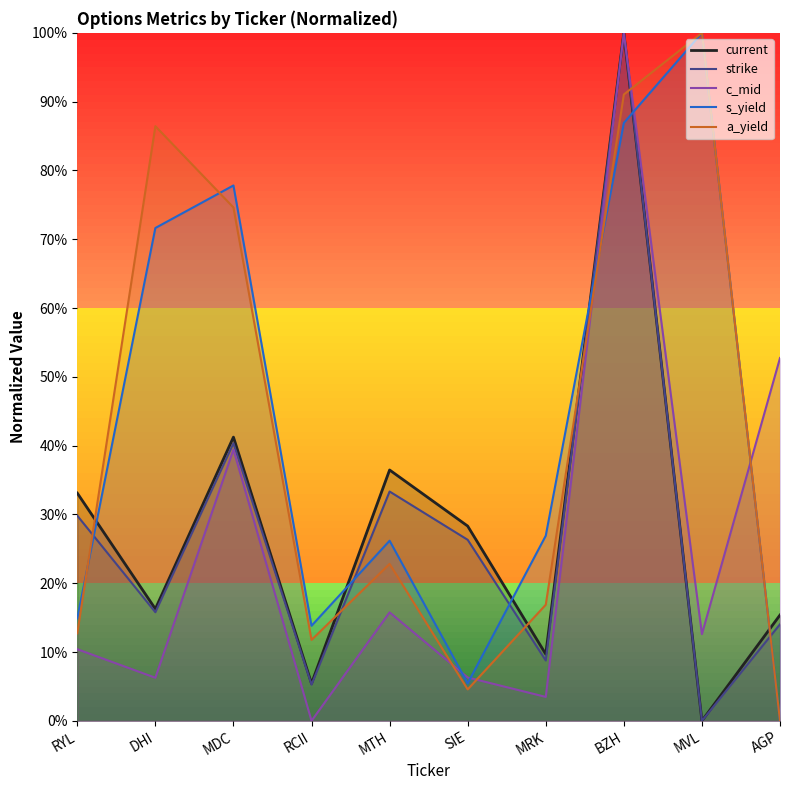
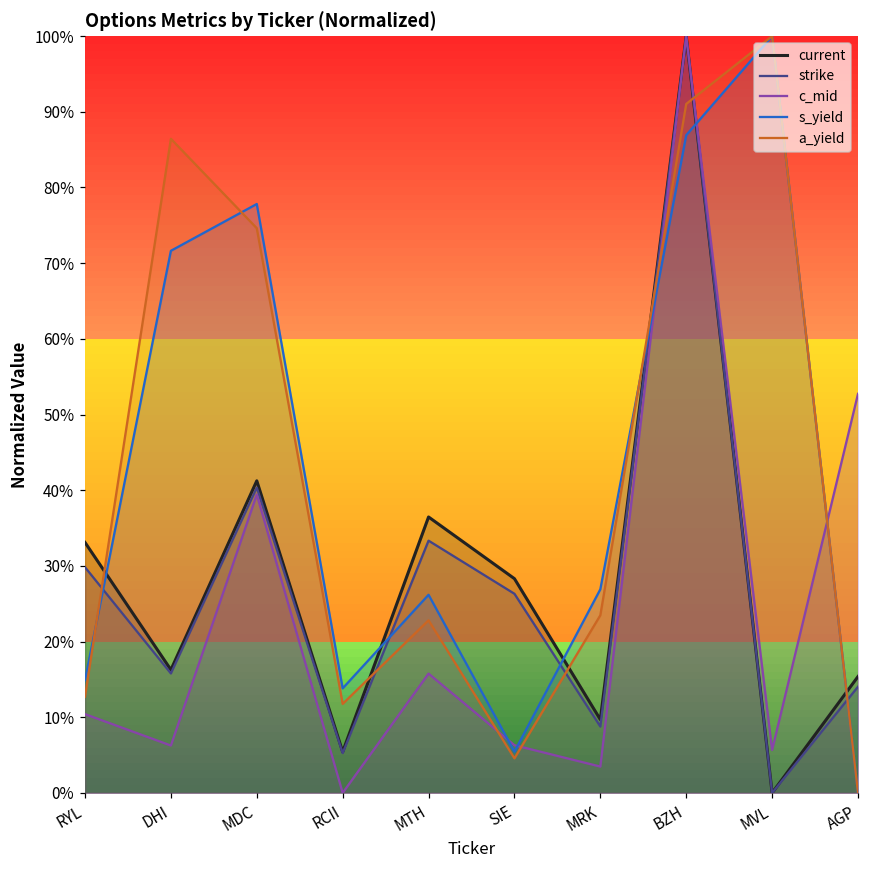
  {
    "current": {
      "RYL": "33%",
      "DHI": "16%",
      "MDC": "41%",
      "MTH": "36%",
      "SIE": "28%",
      "MRK": "10%",
      "AGP": "15%"
    },
    "strike": {
      "RYL": "30%",
      "DHI": "16%",
      "MDC": "40%",
      "MTH": "33%",
      "SIE": "26%",
      "MRK": "9%",
      "AGP": "14%"
    },
    "c_mid": {
      "RYL": "10%",
      "DHI": "6%",
      "MDC": "39%",
      "RCII": "0%",
      "MTH": "16%",
      "SIE": "6%",
      "MRK": "3%",
-     "MVL": "13%",
+     "MVL": "6%",
      "AGP": "53%"
    },
    "s_yield": {
      "RYL": "15%",
      "DHI": "72%",
      "MDC": "78%",
      "RCII": "14%",
      "MTH": "26%",
      "SIE": "5%",
      "MRK": "27%",
      "BZH": "87%"
    },
    "a_yield": {
      "RYL": "13%",
      "DHI": "86%",
      "MDC": "75%",
      "RCII": "12%",
      "MTH": "23%",
      "SIE": "5%",
-     "MRK": "17%",
+     "MRK": "23%",
      "BZH": "91%"
    }
  }
